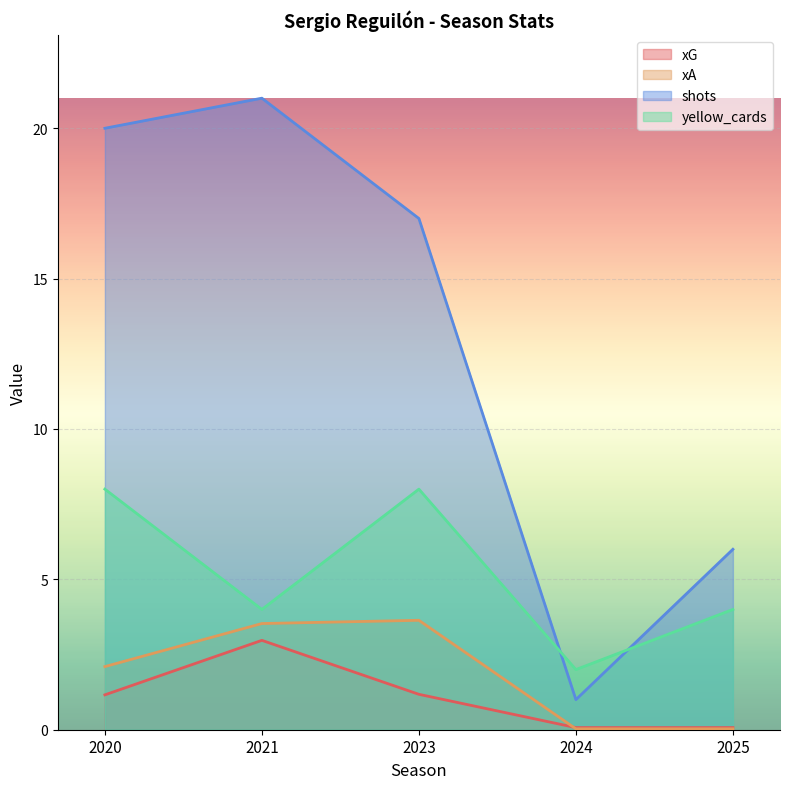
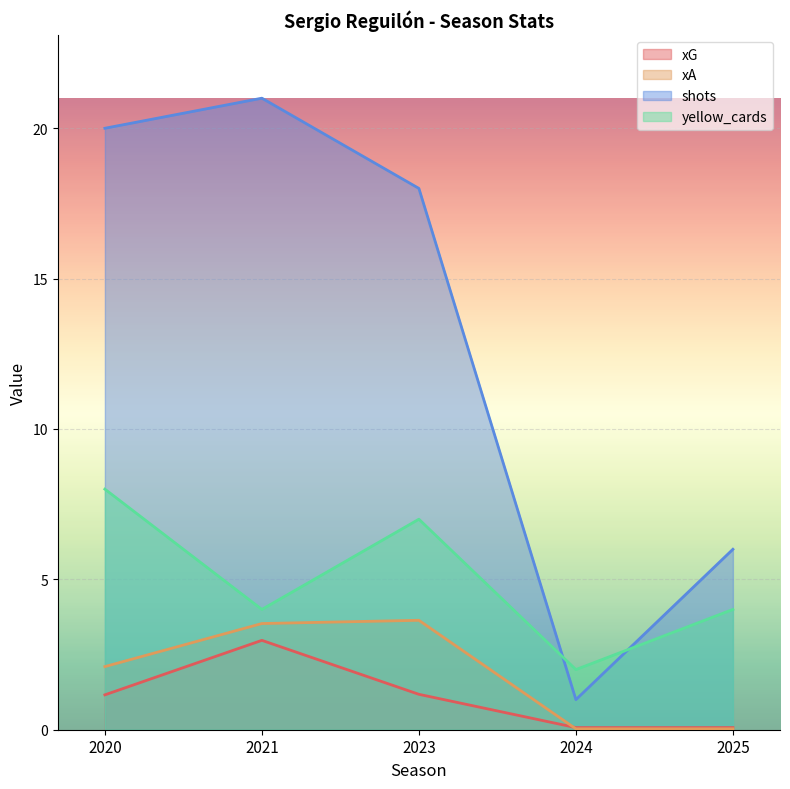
  {
    "shots": {
      "2020": 20,
      "2021": 21,
-     "2023": 17,
+     "2023": 18,
      "2024": 1,
      "2025": 6
    },
    "yellow_cards": {
      "2020": 8,
      "2021": 4,
-     "2023": 8,
+     "2023": 7,
      "2024": 2,
      "2025": 4
    }
  }
